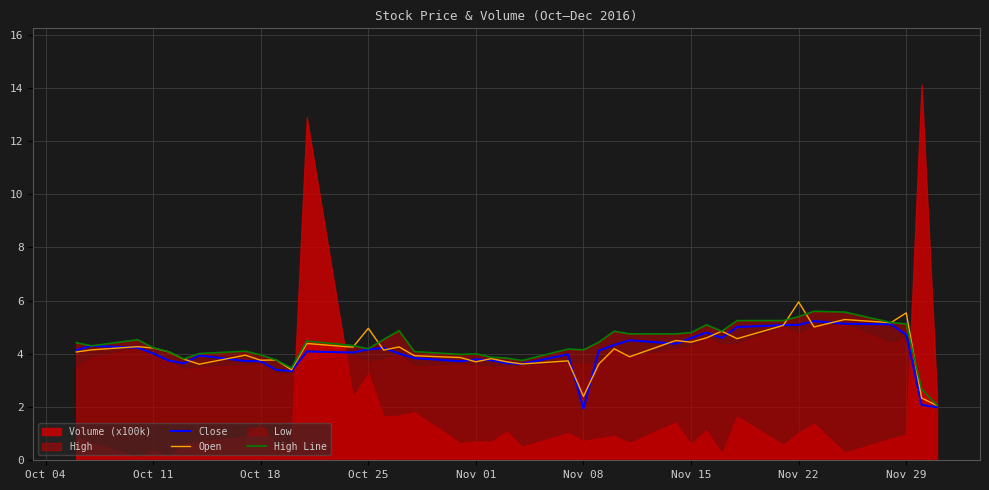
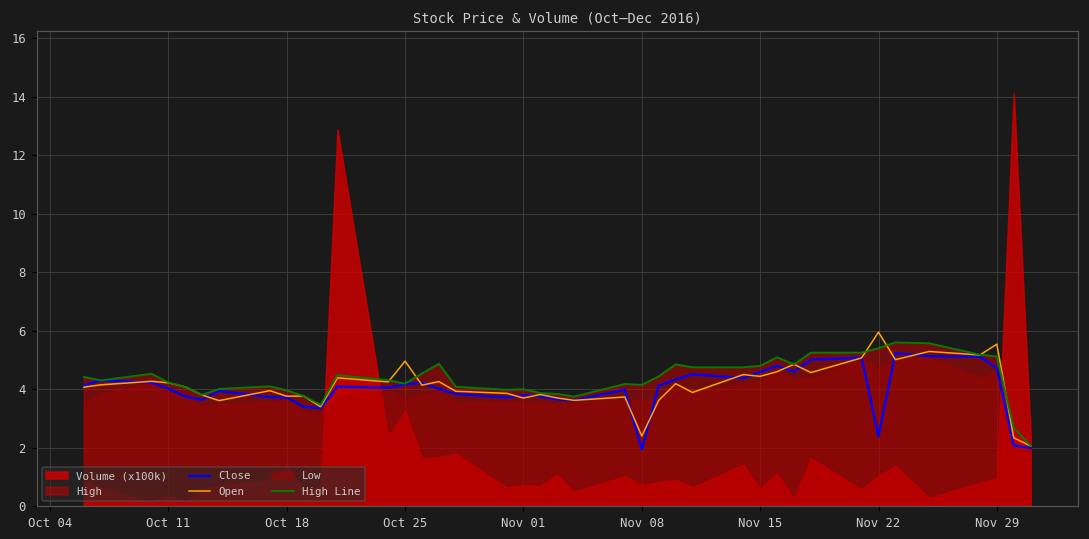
  {
    "Close": {
      "Oct 11": 4.0,
      "Nov 08": 1.9,
      "Nov 15": 4.6,
-     "Nov 22": 5.1
+     "Nov 22": 2.4
    },
    "Open": {
      "Oct 25": 5.0,
      "Nov 08": 2.4,
      "Nov 15": 4.4,
      "Nov 22": 6.0,
      "Nov 29": 5.5
    }
  }
